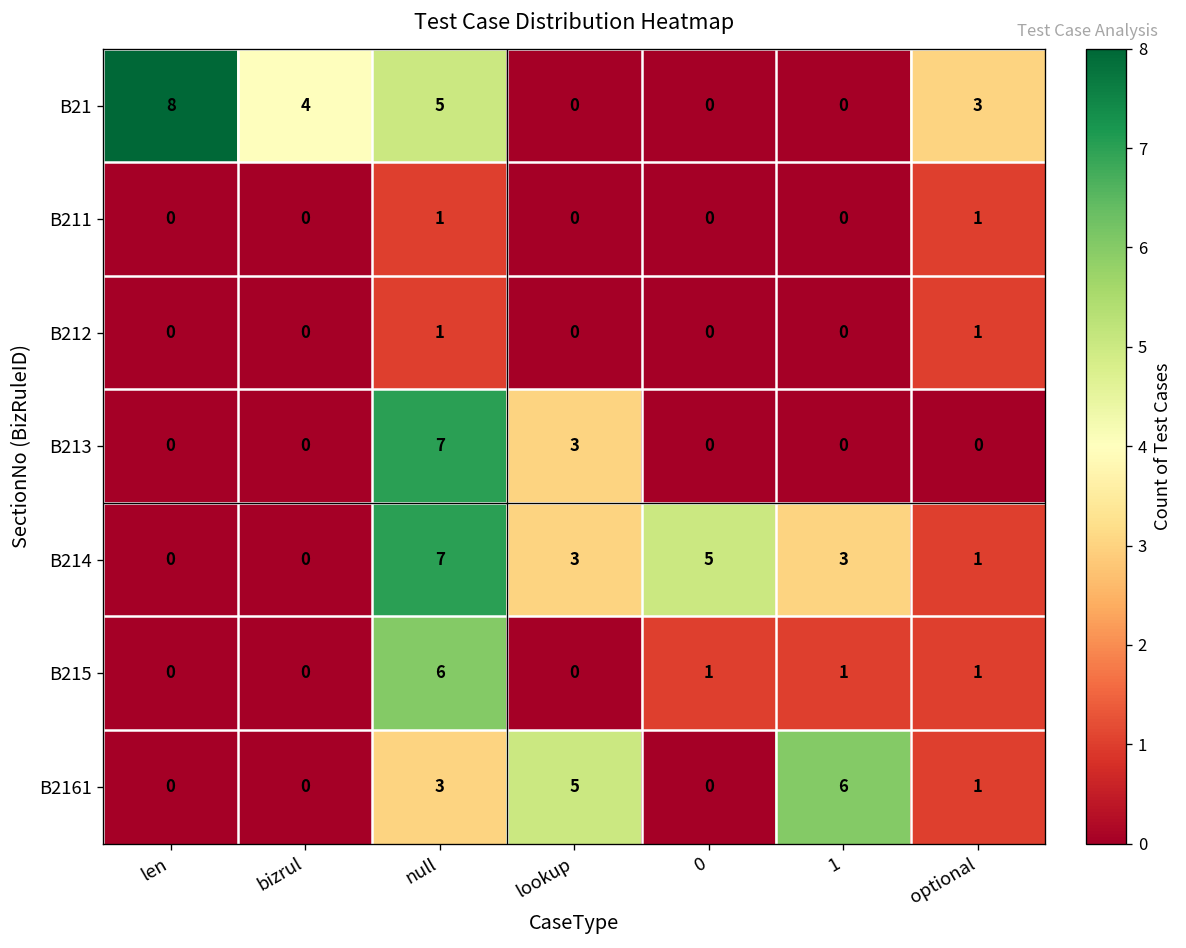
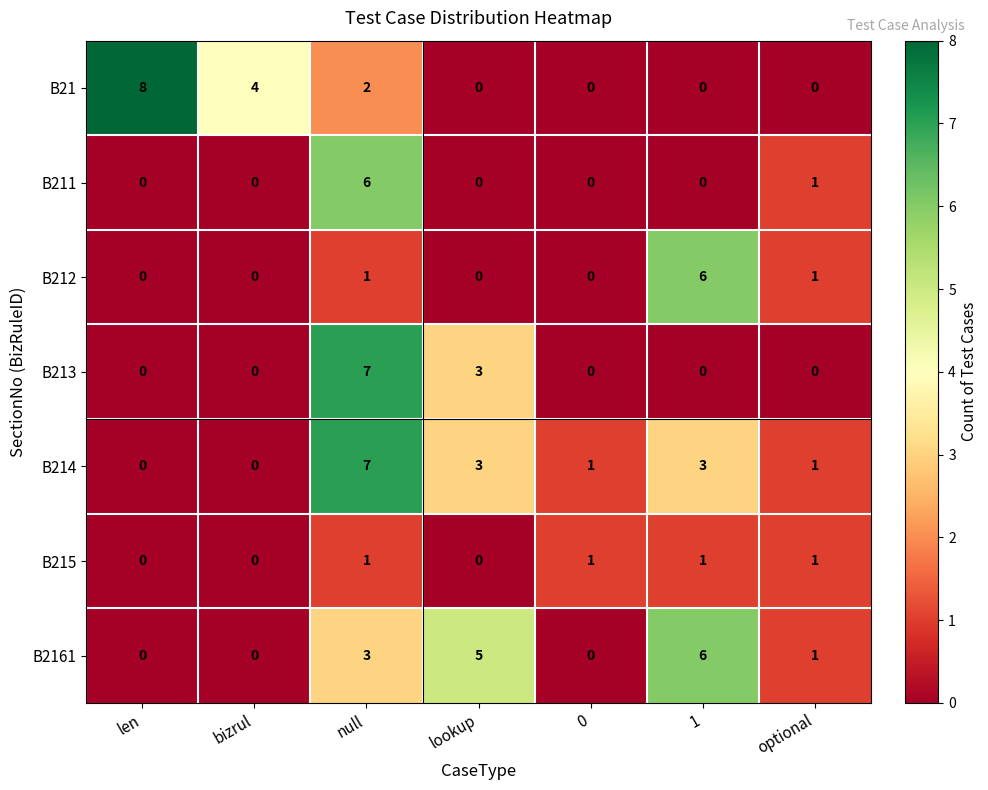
  {
    "B21": {
      "len": 8,
      "bizrul": 4,
-     "null": 5,
+     "null": 2,
      "lookup": 0,
      "0": 0,
      "1": 0,
-     "optional": 3
+     "optional": 0
    },
    "B211": {
      "len": 0,
      "bizrul": 0,
-     "null": 1,
+     "null": 6,
      "lookup": 0,
      "0": 0,
      "1": 0,
      "optional": 1
    },
    "B212": {
      "len": 0,
      "bizrul": 0,
      "null": 1,
      "lookup": 0,
      "0": 0,
-     "1": 0,
+     "1": 6,
      "optional": 1
    },
    "B213": {
      "len": 0,
      "bizrul": 0,
      "null": 7,
      "lookup": 3,
      "0": 0,
      "1": 0,
      "optional": 0
    },
    "B214": {
      "len": 0,
      "bizrul": 0,
      "null": 7,
      "lookup": 3,
-     "0": 5,
+     "0": 1,
      "1": 3,
      "optional": 1
    },
    "B215": {
      "len": 0,
      "bizrul": 0,
-     "null": 6,
+     "null": 1,
      "lookup": 0,
      "0": 1,
      "1": 1,
      "optional": 1
    },
    "B2161": {
      "len": 0,
      "bizrul": 0,
      "null": 3,
      "lookup": 5,
      "0": 0,
      "1": 6,
      "optional": 1
    }
  }
